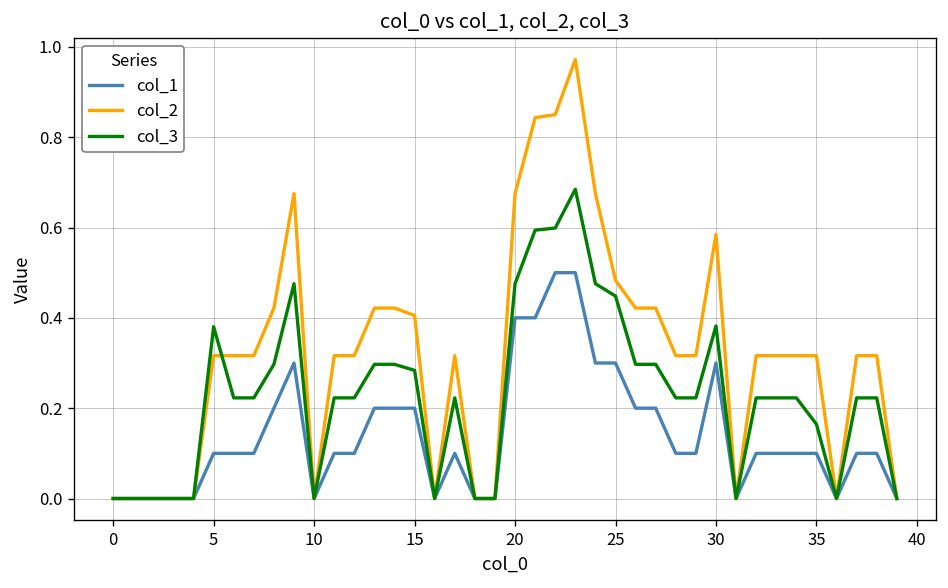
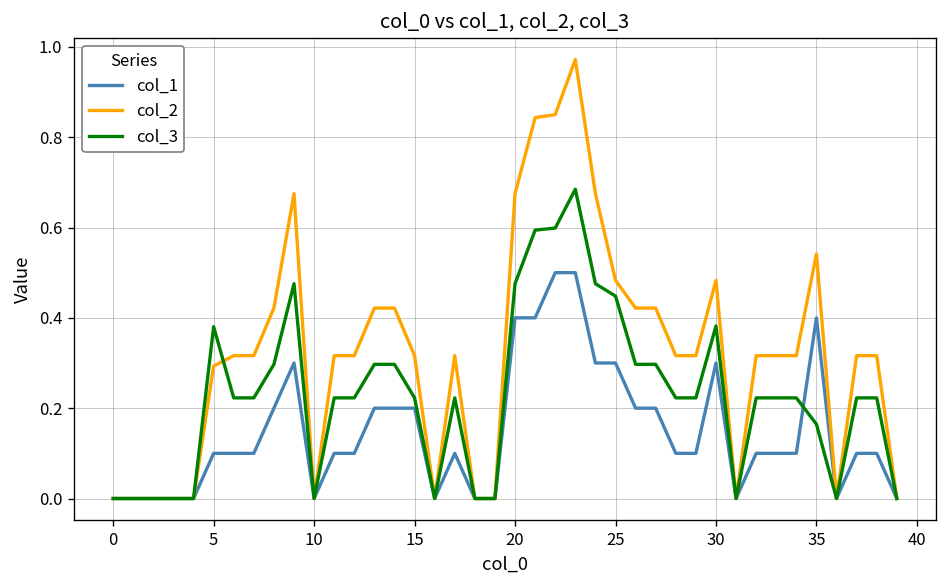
  {
    "col_1": {
      "5": 0.1,
      "15": 0.2,
      "20": 0.4,
      "25": 0.3,
      "30": 0.3,
-     "35": 0.1
+     "35": 0.4
    },
    "col_2": {
-     "5": 0.32,
-     "15": 0.41,
+     "5": 0.29,
+     "15": 0.32,
      "20": 0.67,
      "25": 0.48,
-     "30": 0.58,
-     "35": 0.32
+     "30": 0.48,
+     "35": 0.54
    },
    "col_3": {
      "5": 0.38,
-     "15": 0.28,
+     "15": 0.22,
      "20": 0.48,
      "25": 0.45,
      "30": 0.38,
      "35": 0.16
    }
  }
